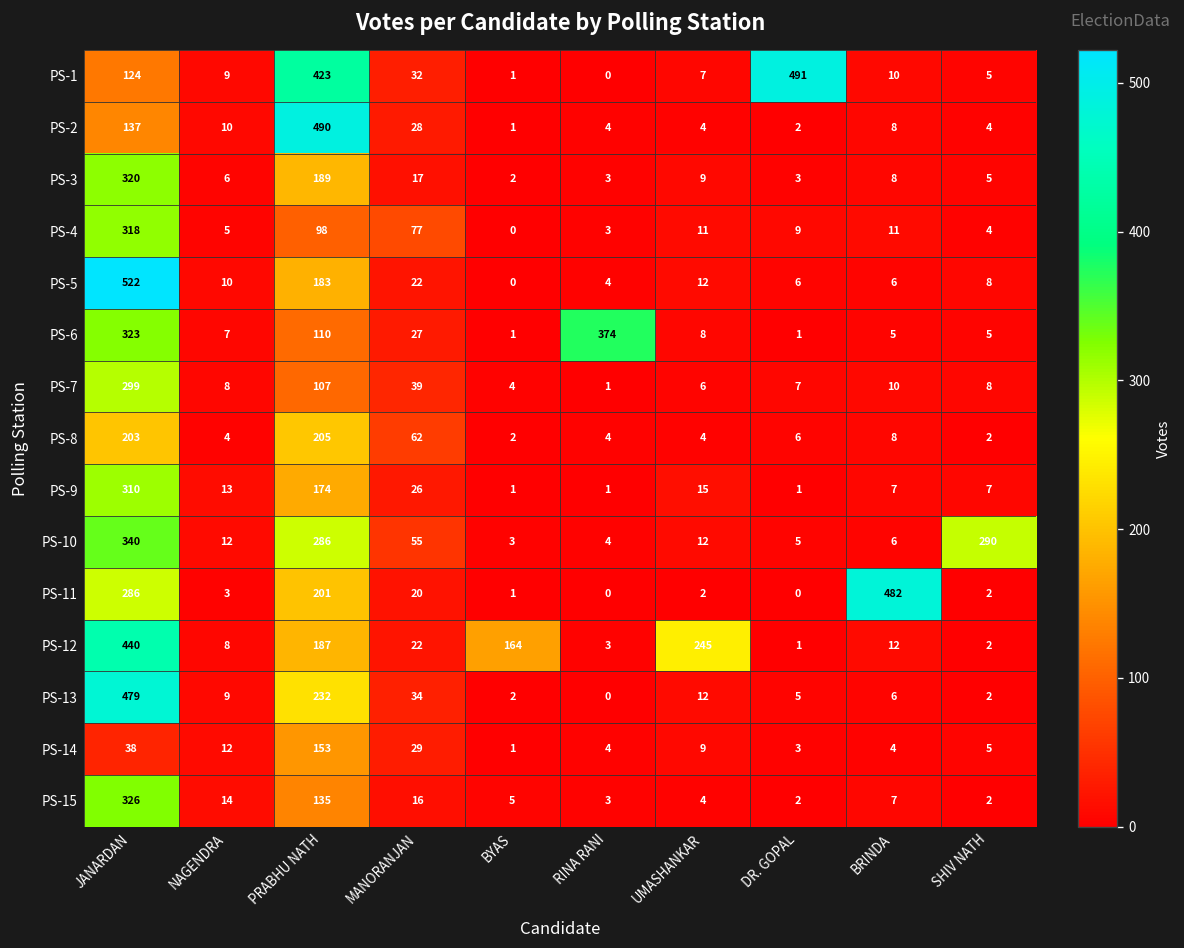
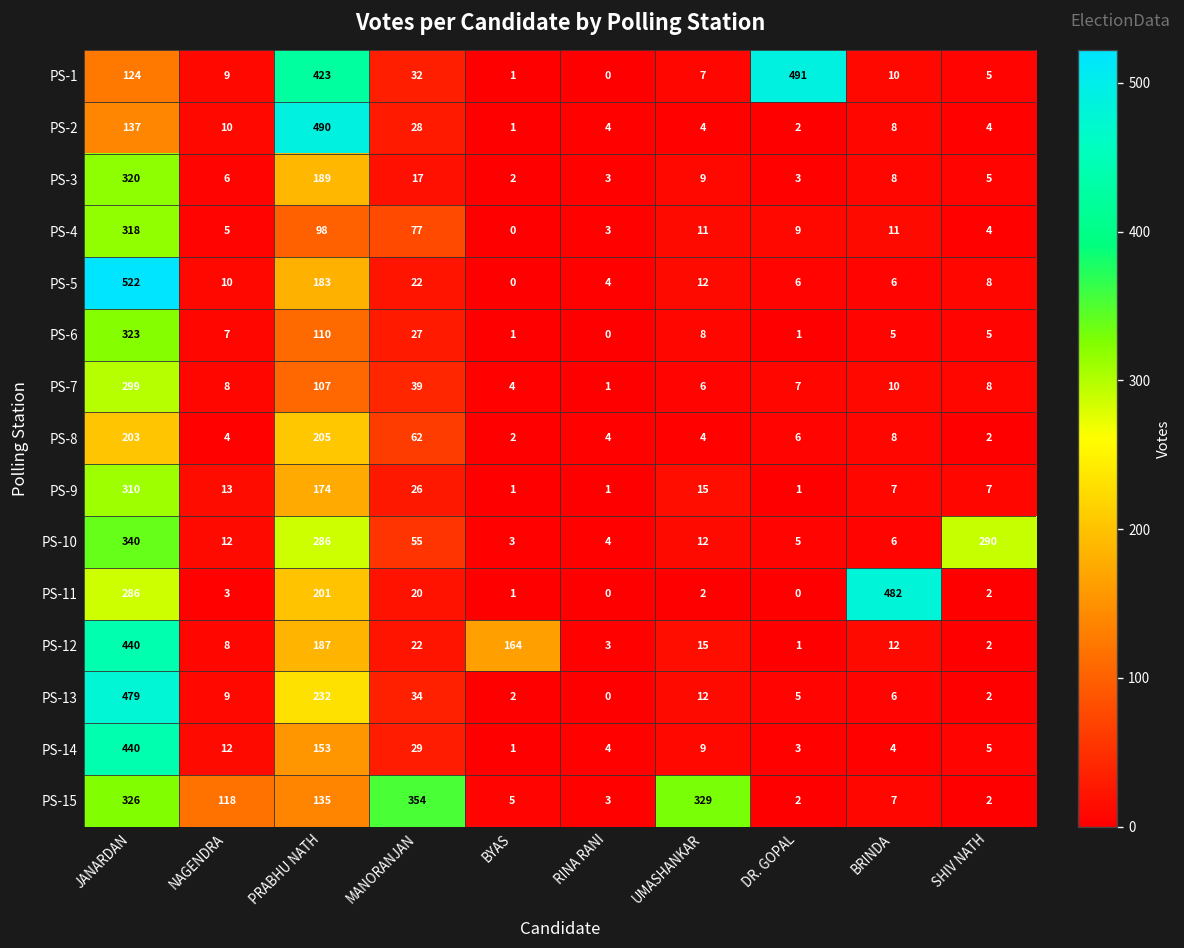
  {
    "PS-1": {
      "JANARDAN": 124,
      "NAGENDRA": 9,
      "PRABHU NATH": 423,
      "MANORANJAN": 32,
      "BYAS": 1,
      "RINA RANI": 0,
      "UMASHANKAR": 7,
      "DR. GOPAL": 491,
      "BRINDA": 10,
      "SHIV NATH": 5
    },
    "PS-2": {
      "JANARDAN": 137,
      "NAGENDRA": 10,
      "PRABHU NATH": 490,
      "MANORANJAN": 28,
      "BYAS": 1,
      "RINA RANI": 4,
      "UMASHANKAR": 4,
      "DR. GOPAL": 2,
      "BRINDA": 8,
      "SHIV NATH": 4
    },
    "PS-3": {
      "JANARDAN": 320,
      "NAGENDRA": 6,
      "PRABHU NATH": 189,
      "MANORANJAN": 17,
      "BYAS": 2,
      "RINA RANI": 3,
      "UMASHANKAR": 9,
      "DR. GOPAL": 3,
      "BRINDA": 8,
      "SHIV NATH": 5
    },
    "PS-4": {
      "JANARDAN": 318,
      "NAGENDRA": 5,
      "PRABHU NATH": 98,
      "MANORANJAN": 77,
      "BYAS": 0,
      "RINA RANI": 3,
      "UMASHANKAR": 11,
      "DR. GOPAL": 9,
      "BRINDA": 11,
      "SHIV NATH": 4
    },
    "PS-5": {
      "JANARDAN": 522,
      "NAGENDRA": 10,
      "PRABHU NATH": 183,
      "MANORANJAN": 22,
      "BYAS": 0,
      "RINA RANI": 4,
      "UMASHANKAR": 12,
      "DR. GOPAL": 6,
      "BRINDA": 6,
      "SHIV NATH": 8
    },
    "PS-6": {
      "JANARDAN": 323,
      "NAGENDRA": 7,
      "PRABHU NATH": 110,
      "MANORANJAN": 27,
      "BYAS": 1,
-     "RINA RANI": 374,
+     "RINA RANI": 0,
      "UMASHANKAR": 8,
      "DR. GOPAL": 1,
      "BRINDA": 5,
      "SHIV NATH": 5
    },
    "PS-7": {
      "JANARDAN": 299,
      "NAGENDRA": 8,
      "PRABHU NATH": 107,
      "MANORANJAN": 39,
      "BYAS": 4,
      "RINA RANI": 1,
      "UMASHANKAR": 6,
      "DR. GOPAL": 7,
      "BRINDA": 10,
      "SHIV NATH": 8
    },
    "PS-8": {
      "JANARDAN": 203,
      "NAGENDRA": 4,
      "PRABHU NATH": 205,
      "MANORANJAN": 62,
      "BYAS": 2,
      "RINA RANI": 4,
      "UMASHANKAR": 4,
      "DR. GOPAL": 6,
      "BRINDA": 8,
      "SHIV NATH": 2
    },
    "PS-9": {
      "JANARDAN": 310,
      "NAGENDRA": 13,
      "PRABHU NATH": 174,
      "MANORANJAN": 26,
      "BYAS": 1,
      "RINA RANI": 1,
      "UMASHANKAR": 15,
      "DR. GOPAL": 1,
      "BRINDA": 7,
      "SHIV NATH": 7
    },
    "PS-10": {
      "JANARDAN": 340,
      "NAGENDRA": 12,
      "PRABHU NATH": 286,
      "MANORANJAN": 55,
      "BYAS": 3,
      "RINA RANI": 4,
      "UMASHANKAR": 12,
      "DR. GOPAL": 5,
      "BRINDA": 6,
      "SHIV NATH": 290
    },
    "PS-11": {
      "JANARDAN": 286,
      "NAGENDRA": 3,
      "PRABHU NATH": 201,
      "MANORANJAN": 20,
      "BYAS": 1,
      "RINA RANI": 0,
      "UMASHANKAR": 2,
      "DR. GOPAL": 0,
      "BRINDA": 482,
      "SHIV NATH": 2
    },
    "PS-12": {
      "JANARDAN": 440,
      "NAGENDRA": 8,
      "PRABHU NATH": 187,
      "MANORANJAN": 22,
      "BYAS": 164,
      "RINA RANI": 3,
-     "UMASHANKAR": 245,
+     "UMASHANKAR": 15,
      "DR. GOPAL": 1,
      "BRINDA": 12,
      "SHIV NATH": 2
    },
    "PS-13": {
      "JANARDAN": 479,
      "NAGENDRA": 9,
      "PRABHU NATH": 232,
      "MANORANJAN": 34,
      "BYAS": 2,
      "RINA RANI": 0,
      "UMASHANKAR": 12,
      "DR. GOPAL": 5,
      "BRINDA": 6,
      "SHIV NATH": 2
    },
    "PS-14": {
-     "JANARDAN": 38,
+     "JANARDAN": 440,
      "NAGENDRA": 12,
      "PRABHU NATH": 153,
      "MANORANJAN": 29,
      "BYAS": 1,
      "RINA RANI": 4,
      "UMASHANKAR": 9,
      "DR. GOPAL": 3,
      "BRINDA": 4,
      "SHIV NATH": 5
    },
    "PS-15": {
      "JANARDAN": 326,
-     "NAGENDRA": 14,
+     "NAGENDRA": 118,
      "PRABHU NATH": 135,
-     "MANORANJAN": 16,
+     "MANORANJAN": 354,
      "BYAS": 5,
      "RINA RANI": 3,
-     "UMASHANKAR": 4,
+     "UMASHANKAR": 329,
      "DR. GOPAL": 2,
      "BRINDA": 7,
      "SHIV NATH": 2
    }
  }
